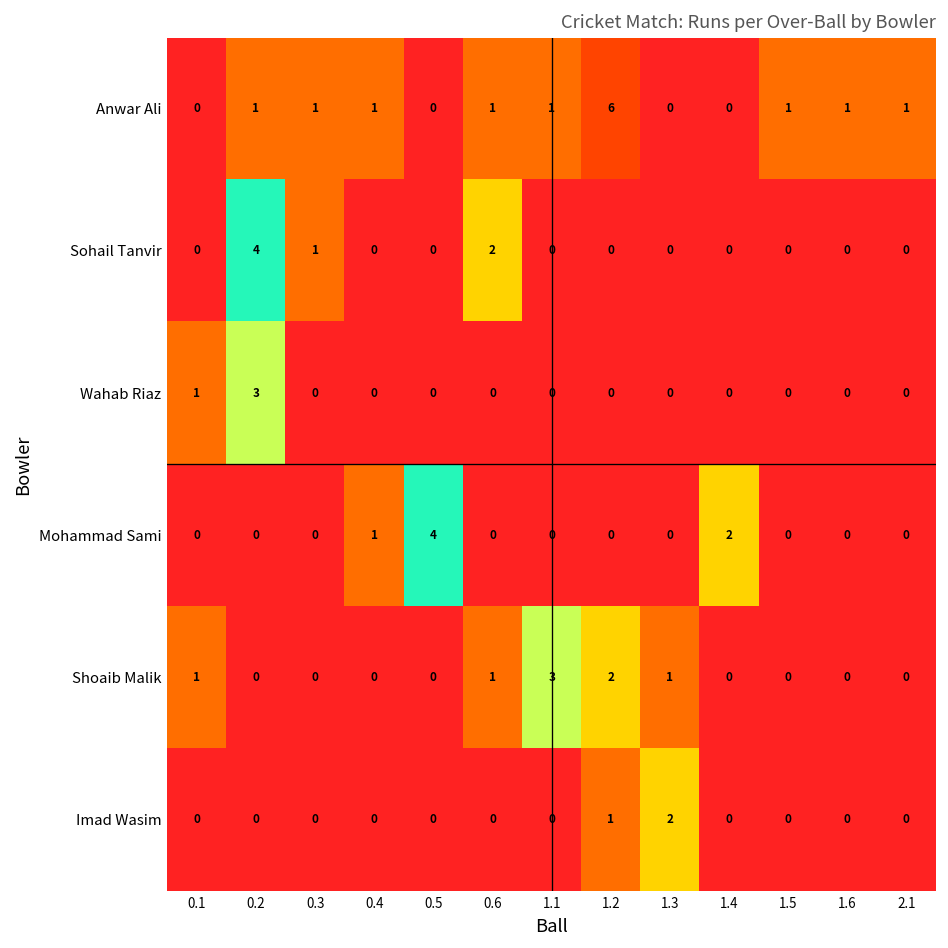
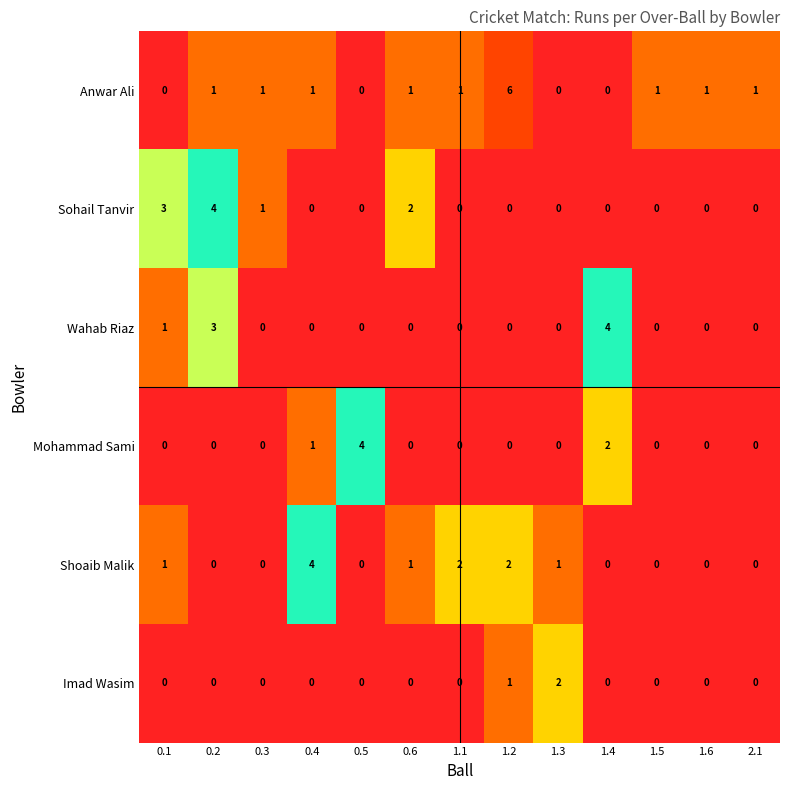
  {
    "Anwar Ali": {
      "0.1": 0,
      "0.2": 1,
      "0.3": 1,
      "0.4": 1,
      "0.5": 0,
      "0.6": 1,
      "1.1": 1,
      "1.2": 6,
      "1.3": 0,
      "1.4": 0,
      "1.5": 1,
      "1.6": 1,
      "2.1": 1
    },
    "Sohail Tanvir": {
-     "0.1": 0,
+     "0.1": 3,
      "0.2": 4,
      "0.3": 1,
      "0.4": 0,
      "0.5": 0,
      "0.6": 2,
      "1.1": 0,
      "1.2": 0,
      "1.3": 0,
      "1.4": 0,
      "1.5": 0,
      "1.6": 0,
      "2.1": 0
    },
    "Wahab Riaz": {
      "0.1": 1,
      "0.2": 3,
      "0.3": 0,
      "0.4": 0,
      "0.5": 0,
      "0.6": 0,
      "1.1": 0,
      "1.2": 0,
      "1.3": 0,
-     "1.4": 0,
+     "1.4": 4,
      "1.5": 0,
      "1.6": 0,
      "2.1": 0
    },
    "Mohammad Sami": {
      "0.1": 0,
      "0.2": 0,
      "0.3": 0,
      "0.4": 1,
      "0.5": 4,
      "0.6": 0,
      "1.1": 0,
      "1.2": 0,
      "1.3": 0,
      "1.4": 2,
      "1.5": 0,
      "1.6": 0,
      "2.1": 0
    },
    "Shoaib Malik": {
      "0.1": 1,
      "0.2": 0,
      "0.3": 0,
-     "0.4": 0,
+     "0.4": 4,
      "0.5": 0,
      "0.6": 1,
-     "1.1": 3,
+     "1.1": 2,
      "1.2": 2,
      "1.3": 1,
      "1.4": 0,
      "1.5": 0,
      "1.6": 0,
      "2.1": 0
    },
    "Imad Wasim": {
      "0.1": 0,
      "0.2": 0,
      "0.3": 0,
      "0.4": 0,
      "0.5": 0,
      "0.6": 0,
      "1.1": 0,
      "1.2": 1,
      "1.3": 2,
      "1.4": 0,
      "1.5": 0,
      "1.6": 0,
      "2.1": 0
    }
  }
